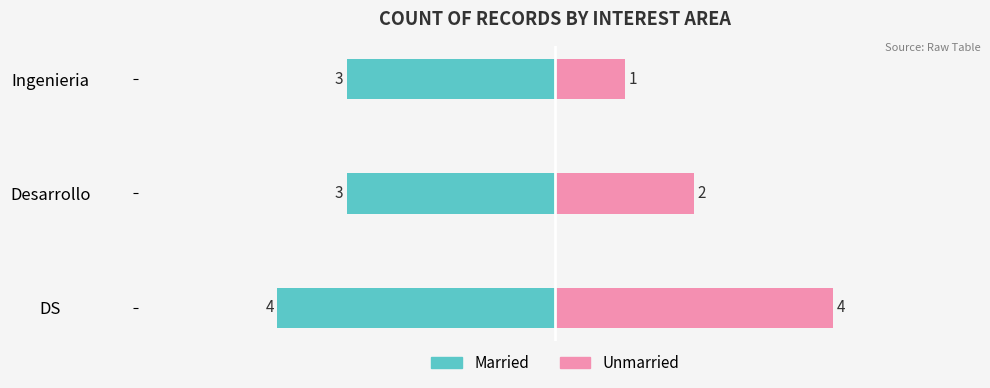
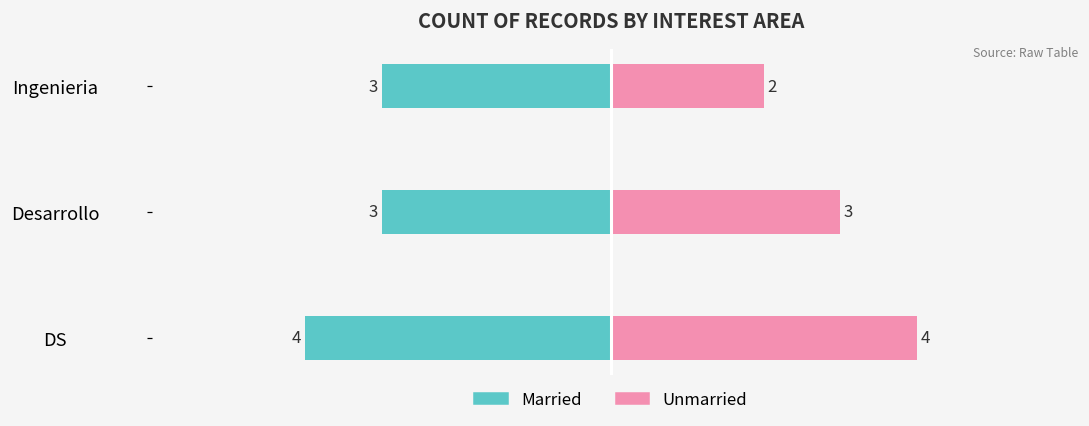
  {
    "Unmarried": {
-     "Ingenieria": 1,
-     "Desarrollo": 2,
+     "Ingenieria": 2,
+     "Desarrollo": 3,
      "DS": 4
    }
  }
